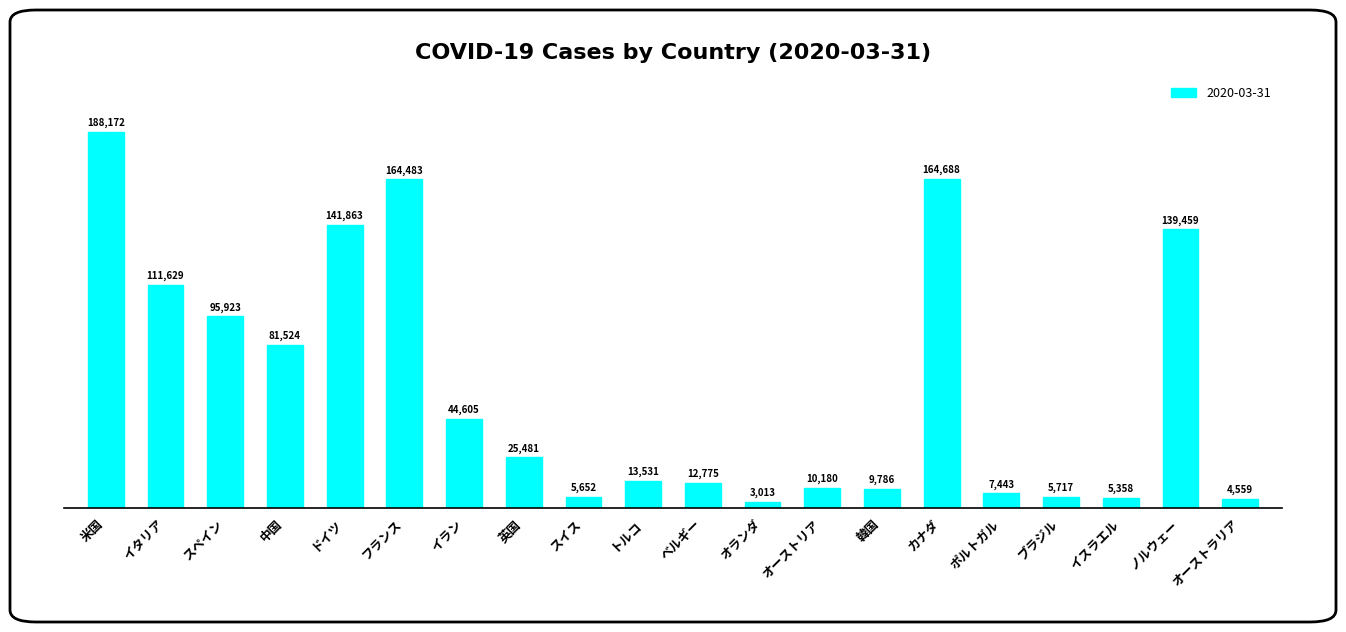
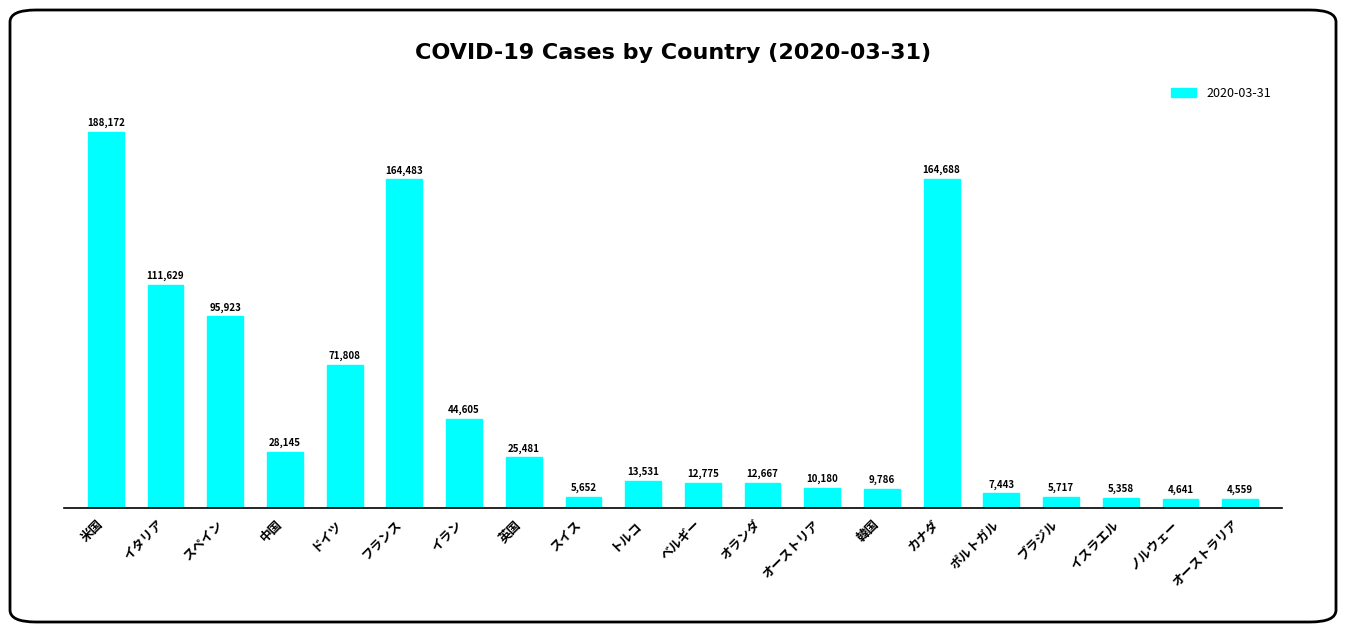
  {
    "米国": "188,172",
    "イタリア": "111,629",
    "スペイン": "95,923",
-   "中国": "81,524",
-   "ドイツ": "141,863",
+   "中国": "28,145",
+   "ドイツ": "71,808",
    "フランス": "164,483",
    "イラン": "44,605",
    "英国": "25,481",
    "スイス": "5,652",
    "トルコ": "13,531",
    "ベルギー": "12,775",
-   "オランダ": "3,013",
+   "オランダ": "12,667",
    "オーストリア": "10,180",
    "韓国": "9,786",
    "カナダ": "164,688",
    "ポルトガル": "7,443",
    "ブラジル": "5,717",
    "イスラエル": "5,358",
-   "ノルウェー": "139,459",
+   "ノルウェー": "4,641",
    "オーストラリア": "4,559"
  }
